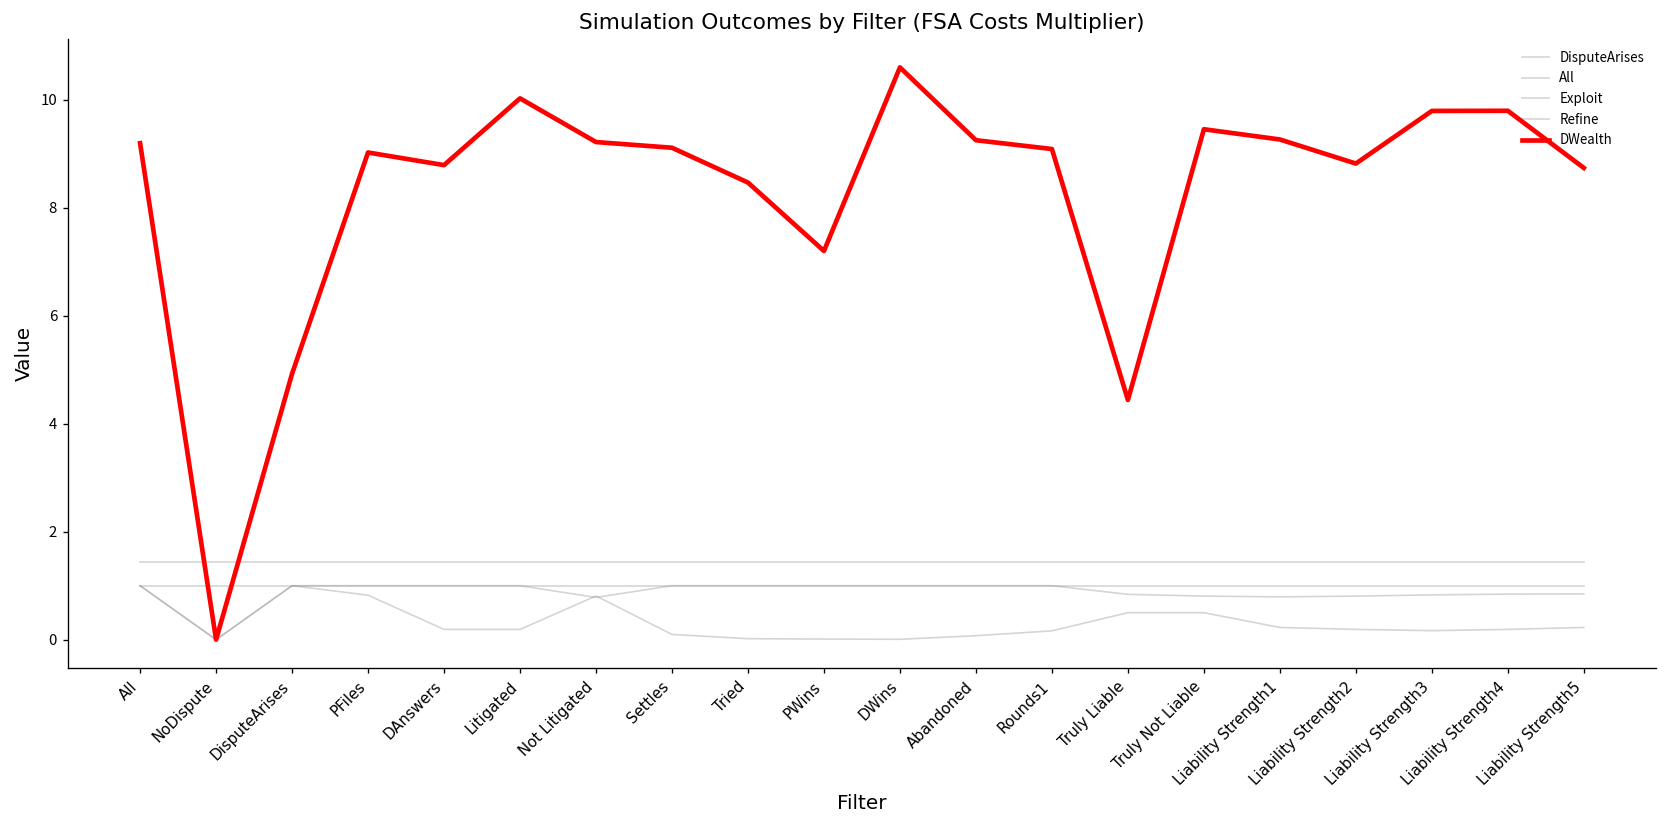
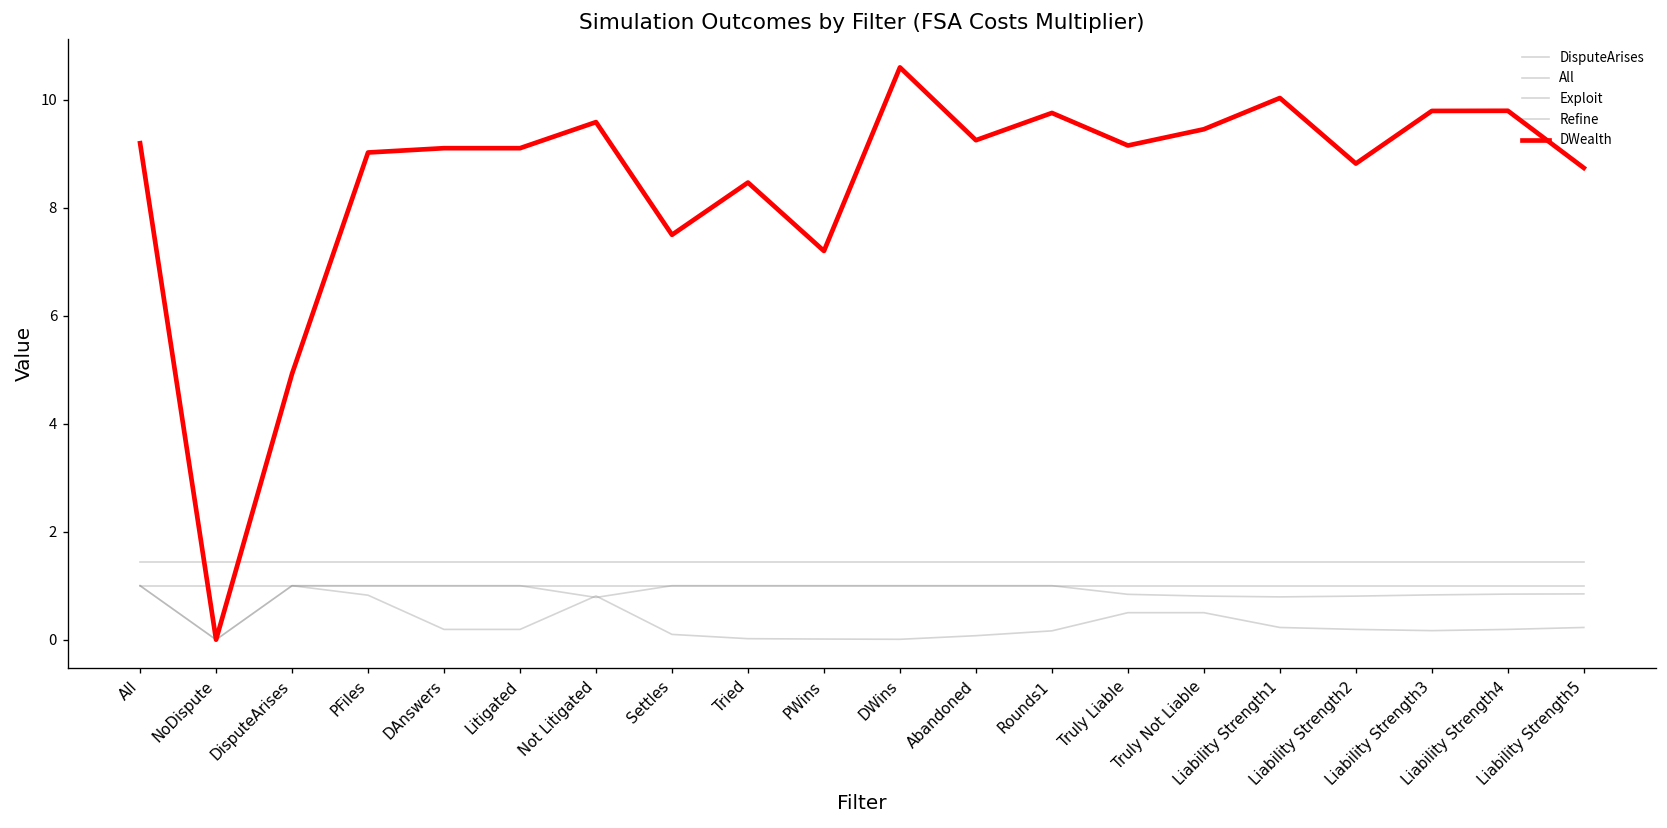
  {
    "DWealth": {
      "All": 9.2,
      "DisputeArises": 4.9,
      "PFiles": 9.0,
-     "DAnswers": 8.8,
-     "Litigated": 10.0,
-     "Not Litigated": 9.2,
-     "Settles": 9.1,
+     "DAnswers": 9.1,
+     "Litigated": 9.1,
+     "Not Litigated": 9.6,
+     "Settles": 7.5,
      "Tried": 8.5,
      "PWins": 7.2,
      "DWins": 10.6,
      "Abandoned": 9.3,
-     "Rounds1": 9.1,
-     "Truly Liable": 4.4,
+     "Rounds1": 9.8,
+     "Truly Liable": 9.2,
      "Truly Not Liable": 9.5,
-     "Liability Strength1": 9.3,
+     "Liability Strength1": 10.0,
      "Liability Strength2": 8.8,
      "Liability Strength3": 9.8,
      "Liability Strength4": 9.8,
      "Liability Strength5": 8.7
    }
  }
